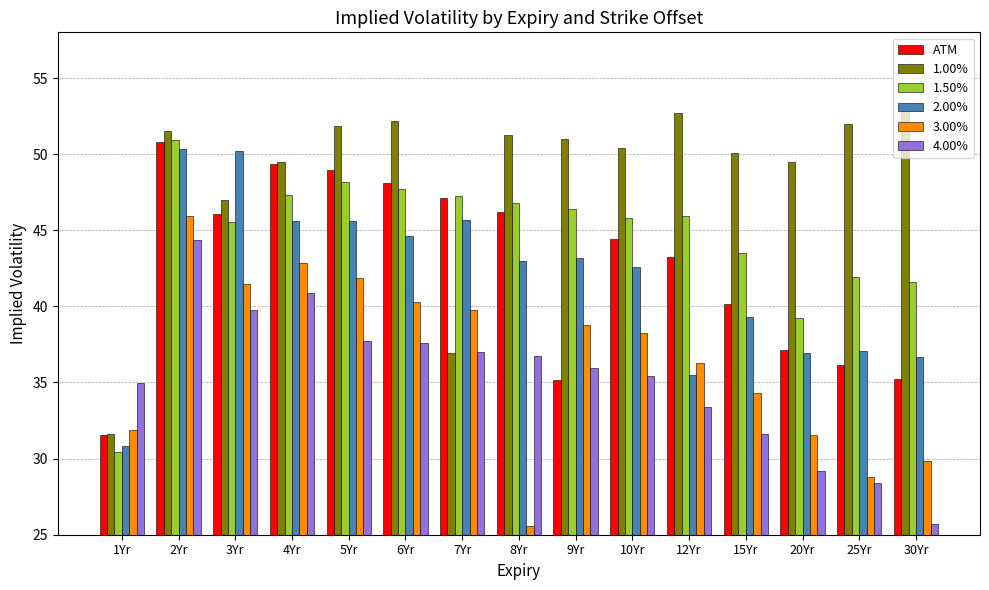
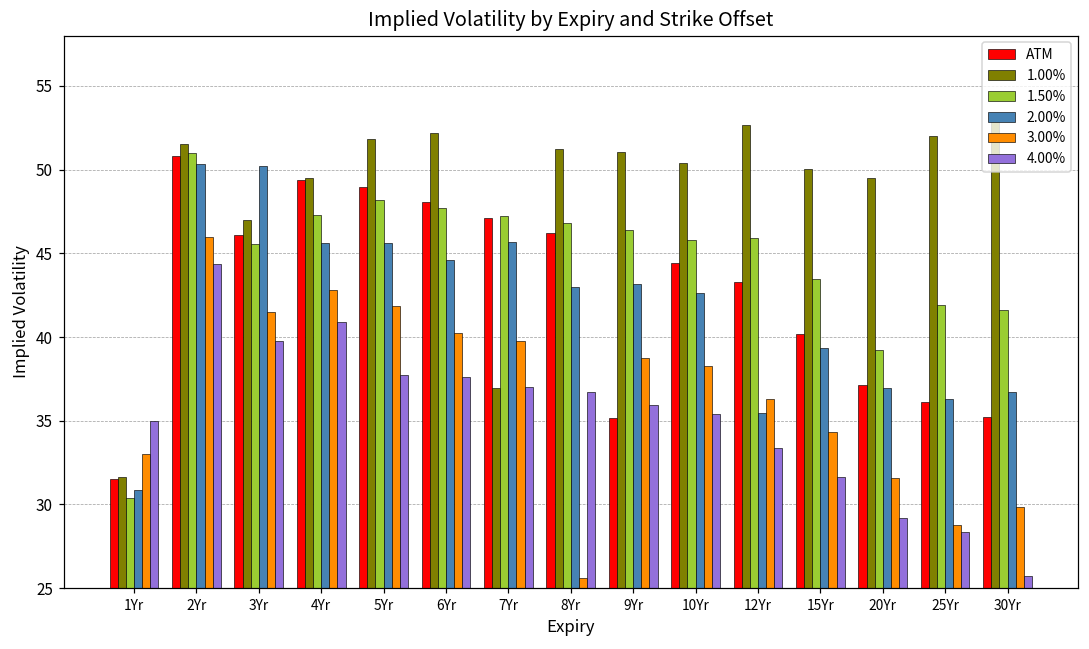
  {
    "ATM": {
      "1Yr": 31.5,
      "2Yr": 50.8,
      "3Yr": 46.1,
      "4Yr": 49.4,
      "5Yr": 49.0,
      "6Yr": 48.1,
      "7Yr": 47.1,
      "8Yr": 46.2,
      "9Yr": 35.2,
      "10Yr": 44.4,
      "12Yr": 43.3,
      "15Yr": 40.2,
      "20Yr": 37.1,
      "25Yr": 36.1,
      "30Yr": 35.3
    },
    "1.00%": {
      "1Yr": 31.6,
      "2Yr": 51.5,
      "3Yr": 47.0,
      "4Yr": 49.5,
      "5Yr": 51.8,
      "6Yr": 52.2,
      "7Yr": 37.0,
      "8Yr": 51.3,
      "9Yr": 51.0,
      "10Yr": 50.4,
      "12Yr": 52.7,
      "15Yr": 50.1,
      "20Yr": 49.5,
      "25Yr": 52.0
    },
    "1.50%": {
      "1Yr": 30.4,
      "2Yr": 51.0,
      "3Yr": 45.5,
      "4Yr": 47.3,
      "5Yr": 48.2,
      "6Yr": 47.7,
      "7Yr": 47.2,
      "8Yr": 46.8,
      "9Yr": 46.4,
      "10Yr": 45.8,
      "12Yr": 45.9,
      "15Yr": 43.5,
      "20Yr": 39.2,
      "25Yr": 41.9,
      "30Yr": 41.6
    },
    "2.00%": {
      "1Yr": 30.9,
      "2Yr": 50.4,
      "3Yr": 50.2,
      "4Yr": 45.6,
      "5Yr": 45.6,
      "6Yr": 44.6,
      "7Yr": 45.7,
      "8Yr": 43.0,
      "9Yr": 43.2,
      "10Yr": 42.6,
      "12Yr": 35.5,
      "15Yr": 39.3,
      "20Yr": 37.0,
-     "25Yr": 37.1,
+     "25Yr": 36.3,
      "30Yr": 36.7
    },
    "3.00%": {
-     "1Yr": 31.9,
+     "1Yr": 33.0,
      "2Yr": 46.0,
      "3Yr": 41.5,
      "4Yr": 42.8,
      "5Yr": 41.9,
      "6Yr": 40.3,
      "7Yr": 39.8,
      "8Yr": 25.6,
      "9Yr": 38.8,
      "10Yr": 38.3,
      "12Yr": 36.3,
      "15Yr": 34.3,
      "20Yr": 31.6,
      "25Yr": 28.8,
      "30Yr": 29.8
    },
    "4.00%": {
      "1Yr": 35.0,
      "2Yr": 44.4,
      "3Yr": 39.8,
      "4Yr": 40.9,
      "5Yr": 37.7,
      "6Yr": 37.6,
      "7Yr": 37.0,
      "8Yr": 36.7,
      "9Yr": 36.0,
      "10Yr": 35.4,
      "12Yr": 33.4,
      "15Yr": 31.6,
      "20Yr": 29.2,
      "25Yr": 28.4,
      "30Yr": 25.7
    }
  }
